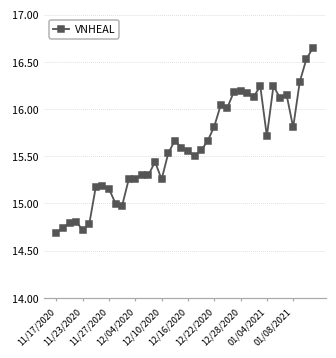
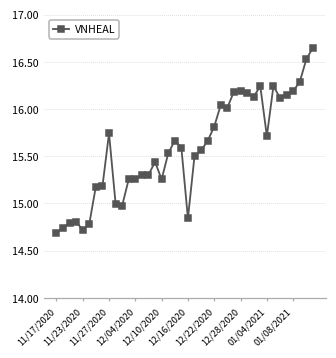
  {
    "11/17/2020": 14.7,
    "11/23/2020": 14.7,
-   "11/27/2020": 15.2,
+   "11/27/2020": 15.7,
    "12/04/2020": 15.3,
    "12/10/2020": 15.3,
-   "12/16/2020": 15.6,
+   "12/16/2020": 14.8,
    "12/22/2020": 15.8,
    "12/28/2020": 16.2,
    "01/04/2021": 15.7,
-   "01/08/2021": 15.8
+   "01/08/2021": 16.2
  }
